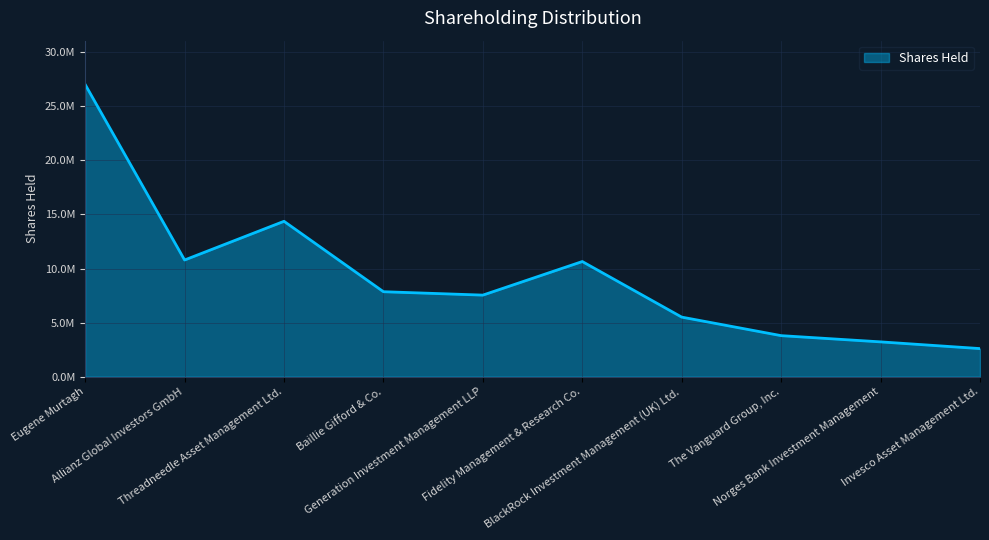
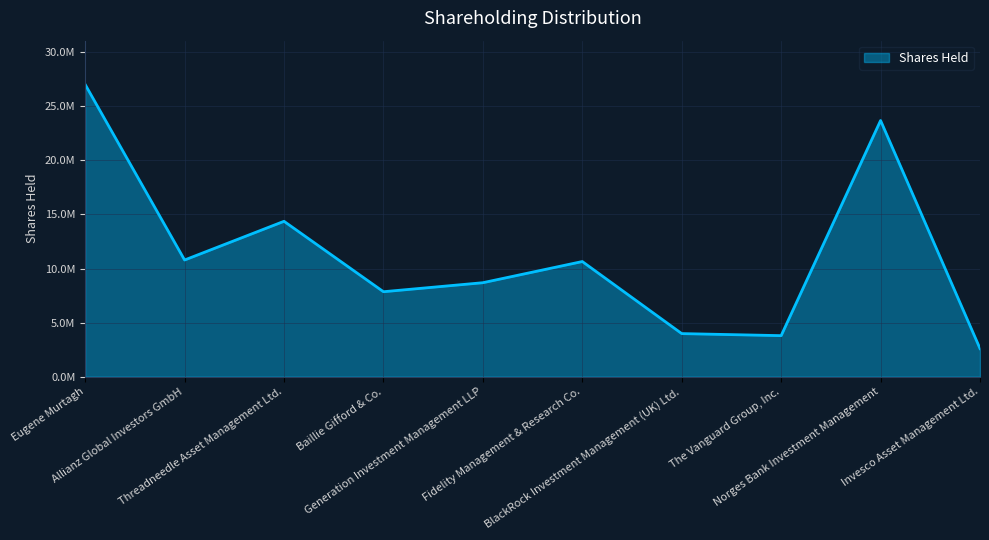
  {
    "Eugene Murtagh": 27000000,
    "Allianz Global Investors GmbH": 10800000,
    "Threadneedle Asset Management Ltd.": 14400000,
    "Baillie Gifford & Co.": 7900000,
-   "Generation Investment Management LLP": 7500000,
+   "Generation Investment Management LLP": 8700000,
    "Fidelity Management & Research Co.": 10600000,
-   "BlackRock Investment Management (UK) Ltd.": 5500000,
+   "BlackRock Investment Management (UK) Ltd.": 4000000,
    "The Vanguard Group, Inc.": 3800000,
-   "Norges Bank Investment Management": 3200000,
+   "Norges Bank Investment Management": 23700000,
    "Invesco Asset Management Ltd.": 2600000
  }
